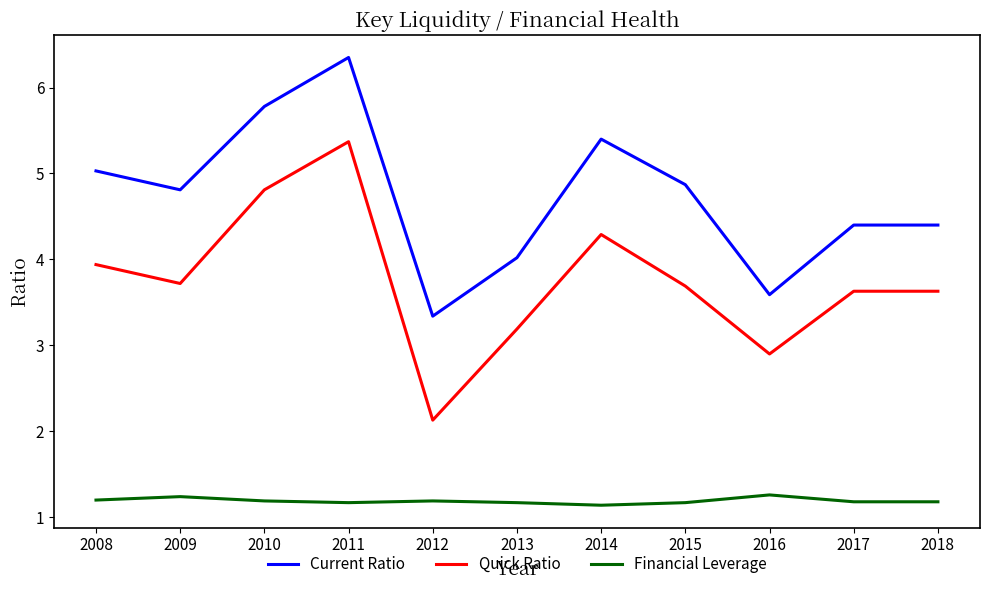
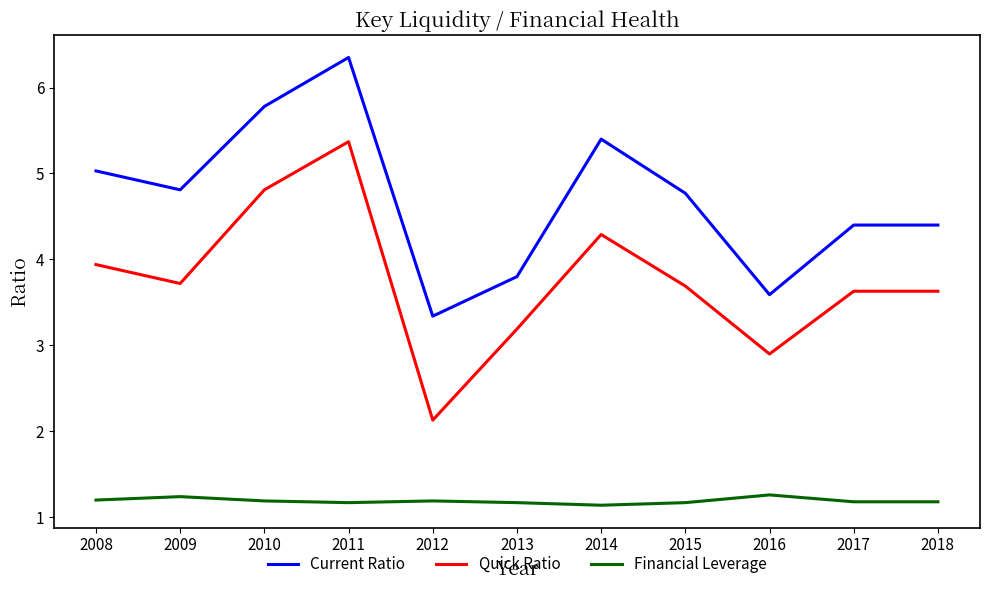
  {
    "Current Ratio": {
      "2008": 5.0,
      "2009": 4.8,
      "2010": 5.8,
      "2011": 6.4,
      "2012": 3.3,
-     "2013": 4.0,
+     "2013": 3.8,
      "2014": 5.4,
-     "2015": 4.9,
+     "2015": 4.8,
      "2016": 3.6,
      "2017": 4.4,
      "2018": 4.4
    },
    "Quick Ratio": {
      "2008": 3.9,
      "2009": 3.7,
      "2010": 4.8,
      "2011": 5.4,
      "2012": 2.1,
      "2013": 3.2,
      "2014": 4.3,
      "2015": 3.7,
      "2016": 2.9,
      "2017": 3.6,
      "2018": 3.6
    },
    "Financial Leverage": {
      "2008": 1.2,
      "2009": 1.2,
      "2010": 1.2,
      "2011": 1.2,
      "2012": 1.2,
      "2013": 1.2,
      "2014": 1.1,
      "2015": 1.2,
      "2016": 1.3,
      "2017": 1.2,
      "2018": 1.2
    }
  }
